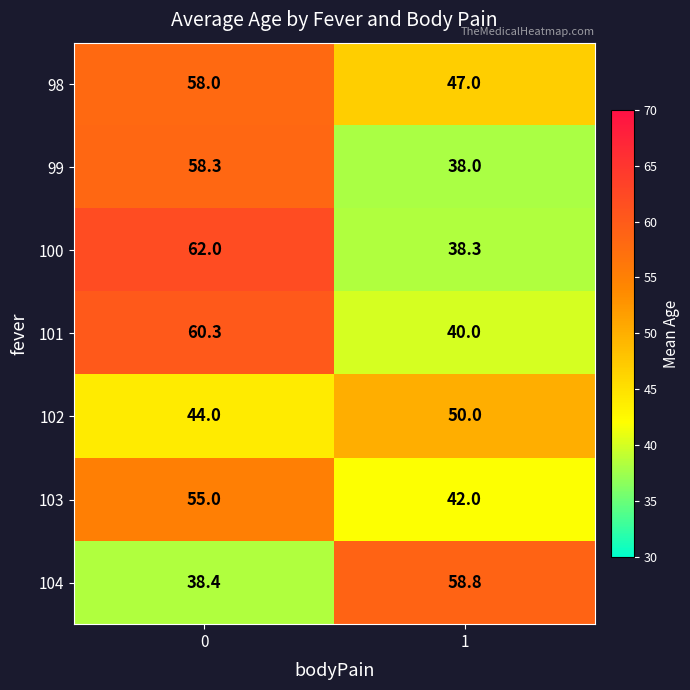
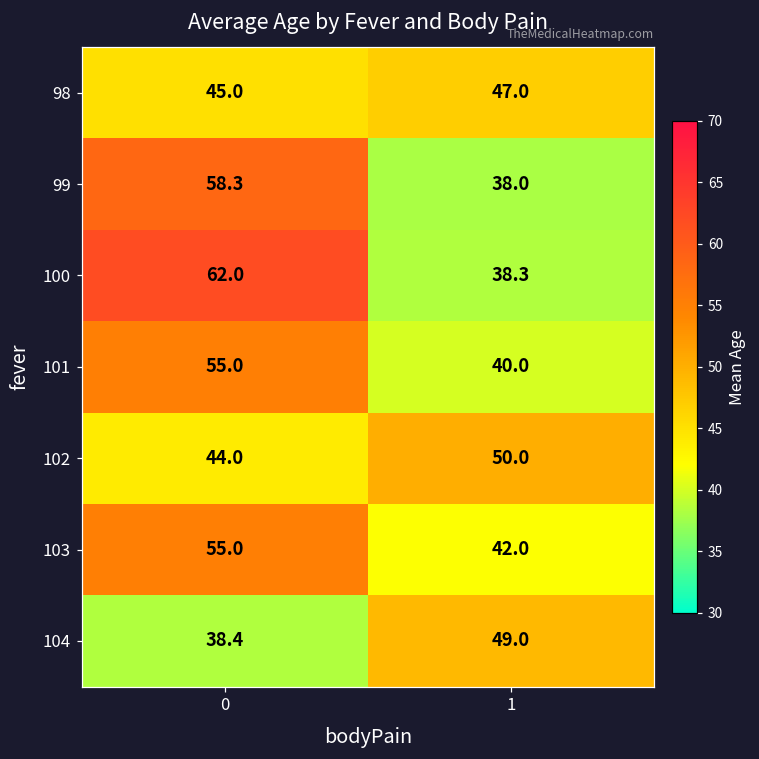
  {
    "98": {
-     "0": 58.0,
+     "0": 45.0,
      "1": 47.0
    },
    "99": {
      "0": 58.3,
      "1": 38.0
    },
    "100": {
      "0": 62.0,
      "1": 38.3
    },
    "101": {
-     "0": 60.3,
+     "0": 55.0,
      "1": 40.0
    },
    "102": {
      "0": 44.0,
      "1": 50.0
    },
    "103": {
      "0": 55.0,
      "1": 42.0
    },
    "104": {
      "0": 38.4,
-     "1": 58.8
+     "1": 49.0
    }
  }
